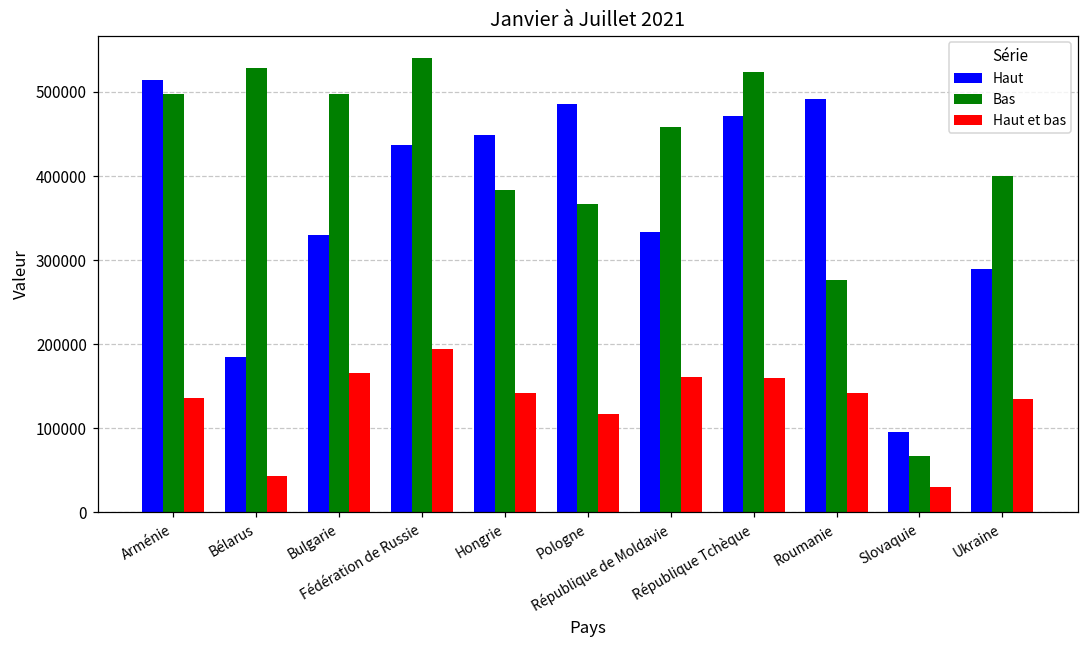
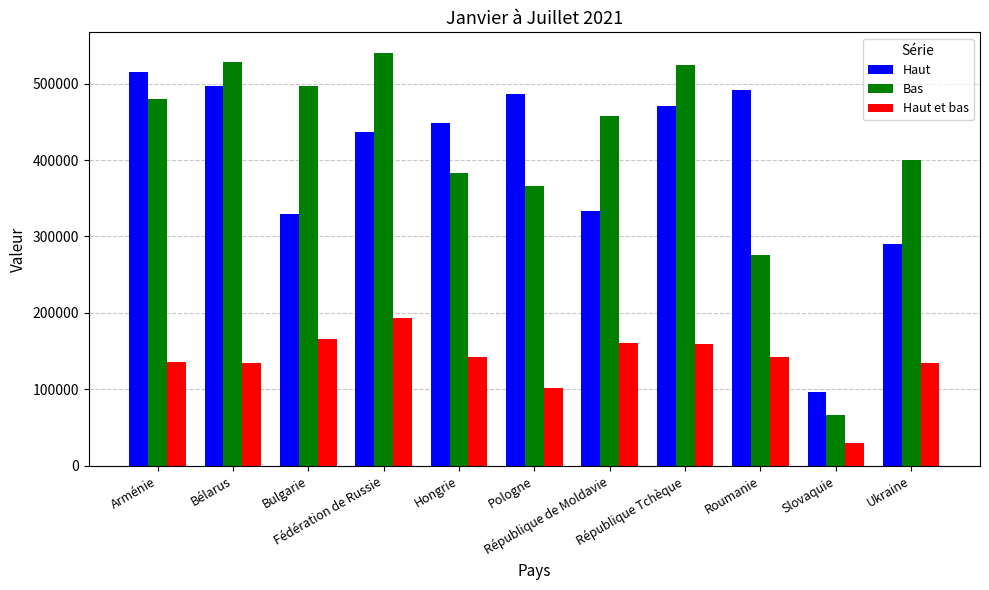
  {
    "Haut": {
      "Arménie": 510000,
-     "Bélarus": 180000,
+     "Bélarus": 500000,
      "Bulgarie": 330000,
      "Fédération de Russie": 440000,
      "Hongrie": 450000,
      "Pologne": 490000,
      "République de Moldavie": 330000,
      "République Tchèque": 470000,
      "Roumanie": 490000,
      "Slovaquie": 100000,
      "Ukraine": 290000
    },
    "Bas": {
-     "Arménie": 500000,
+     "Arménie": 480000,
      "Bélarus": 530000,
      "Bulgarie": 500000,
      "Fédération de Russie": 540000,
      "Hongrie": 380000,
      "Pologne": 370000,
      "République de Moldavie": 460000,
      "République Tchèque": 520000,
      "Roumanie": 280000,
      "Slovaquie": 70000,
      "Ukraine": 400000
    },
    "Haut et bas": {
      "Arménie": 140000,
-     "Bélarus": 40000,
+     "Bélarus": 130000,
      "Bulgarie": 170000,
      "Fédération de Russie": 190000,
      "Hongrie": 140000,
-     "Pologne": 120000,
+     "Pologne": 100000,
      "République de Moldavie": 160000,
      "République Tchèque": 160000,
      "Roumanie": 140000,
      "Slovaquie": 30000,
      "Ukraine": 130000
    }
  }
